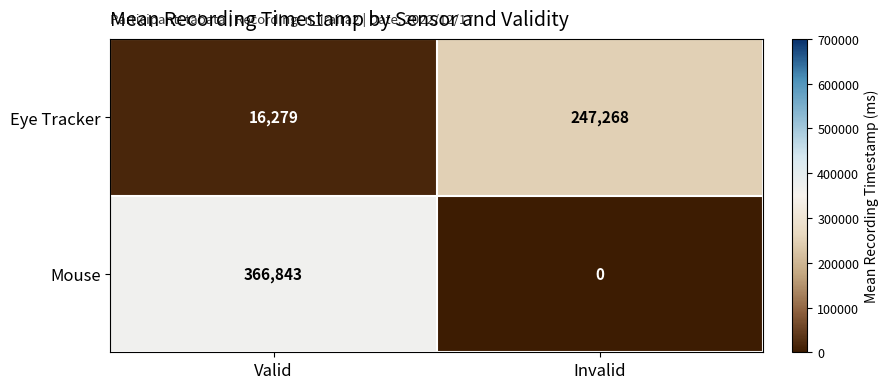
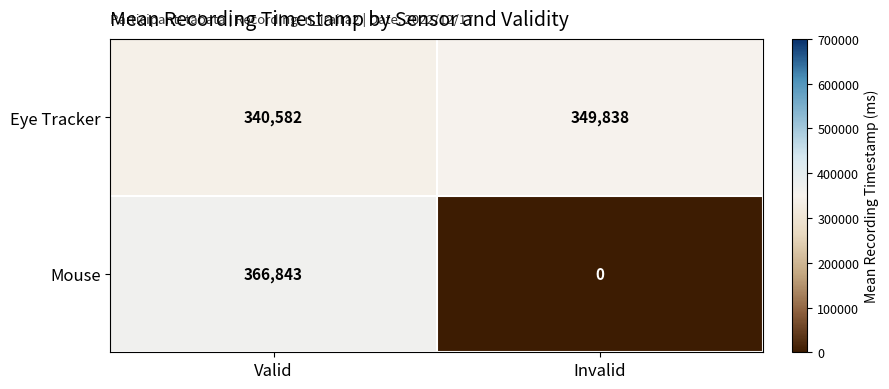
  {
    "Eye Tracker": {
-     "Valid": "16,279",
-     "Invalid": "247,268"
+     "Valid": "340,582",
+     "Invalid": "349,838"
    },
    "Mouse": {
      "Valid": "366,843",
      "Invalid": "0"
    }
  }
